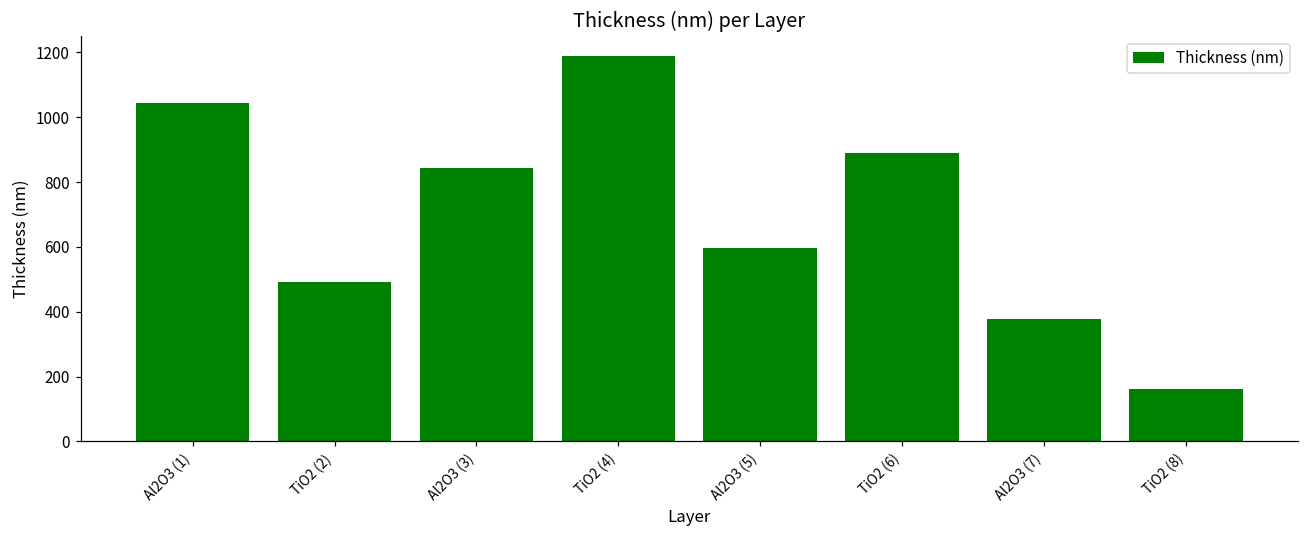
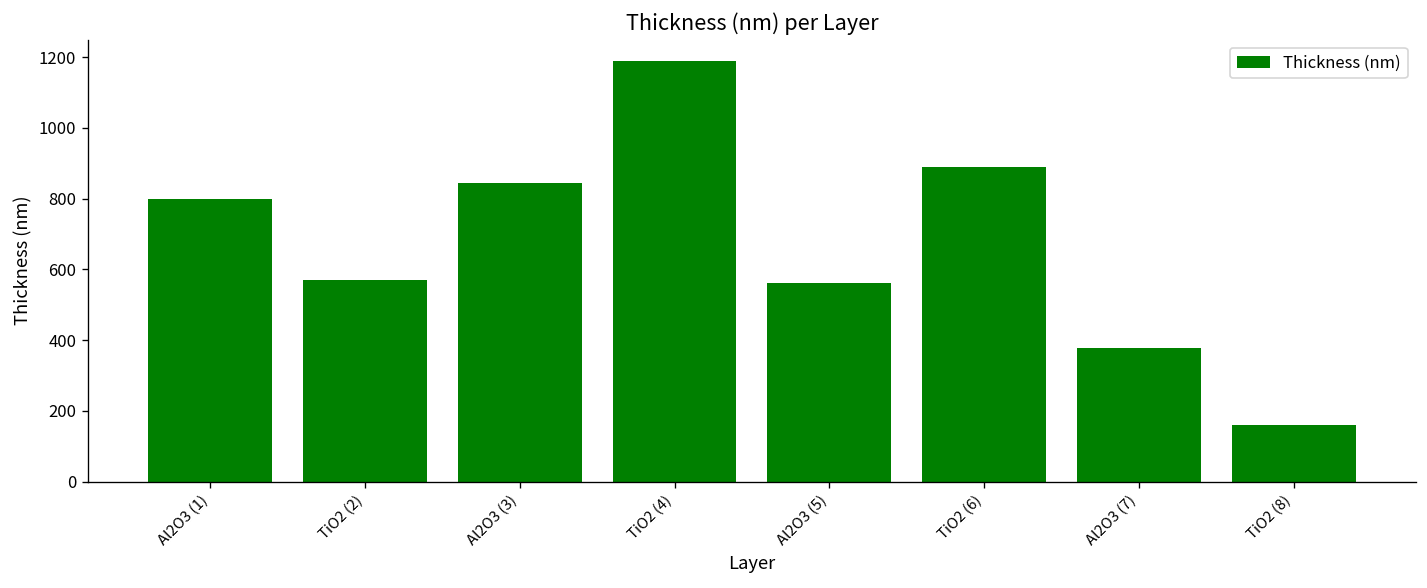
  {
-   "Al2O3 (1)": 1040,
-   "TiO2 (2)": 490,
+   "Al2O3 (1)": 800,
+   "TiO2 (2)": 570,
    "Al2O3 (3)": 840,
    "TiO2 (4)": 1190,
-   "Al2O3 (5)": 600,
+   "Al2O3 (5)": 560,
    "TiO2 (6)": 890,
    "Al2O3 (7)": 380,
    "TiO2 (8)": 160
  }
